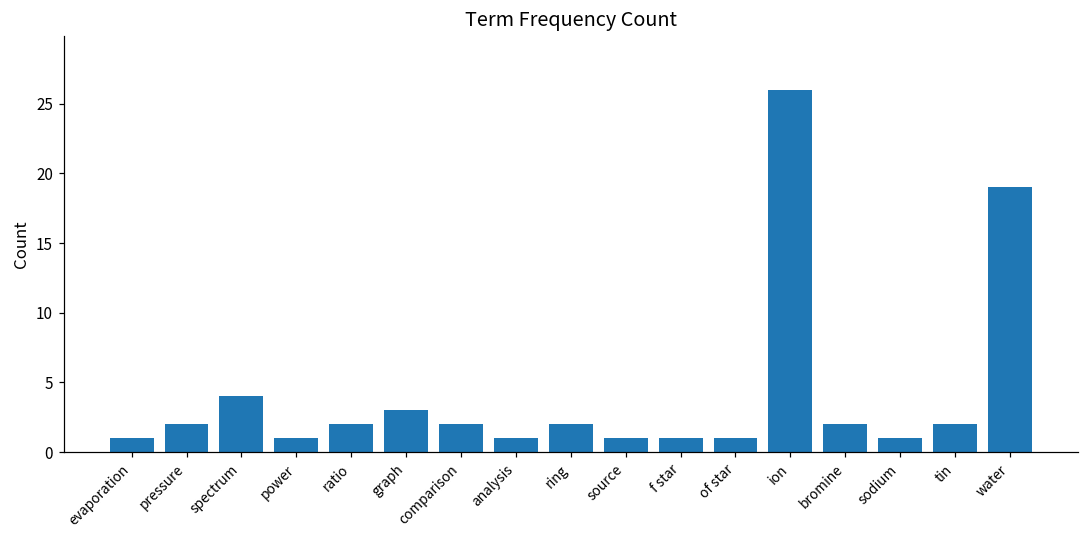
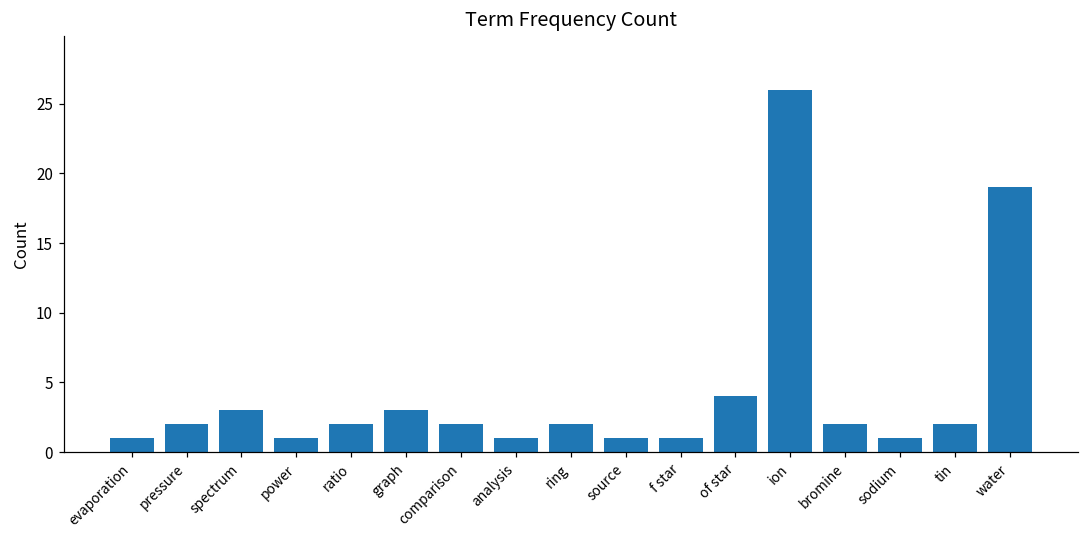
  {
    "evaporation": 1,
    "pressure": 2,
-   "spectrum": 4,
+   "spectrum": 3,
    "power": 1,
    "ratio": 2,
    "graph": 3,
    "comparison": 2,
    "analysis": 1,
    "ring": 2,
    "source": 1,
    "f star": 1,
-   "of star": 1,
+   "of star": 4,
    "ion": 26,
    "bromine": 2,
    "sodium": 1,
    "tin": 2,
    "water": 19
  }
